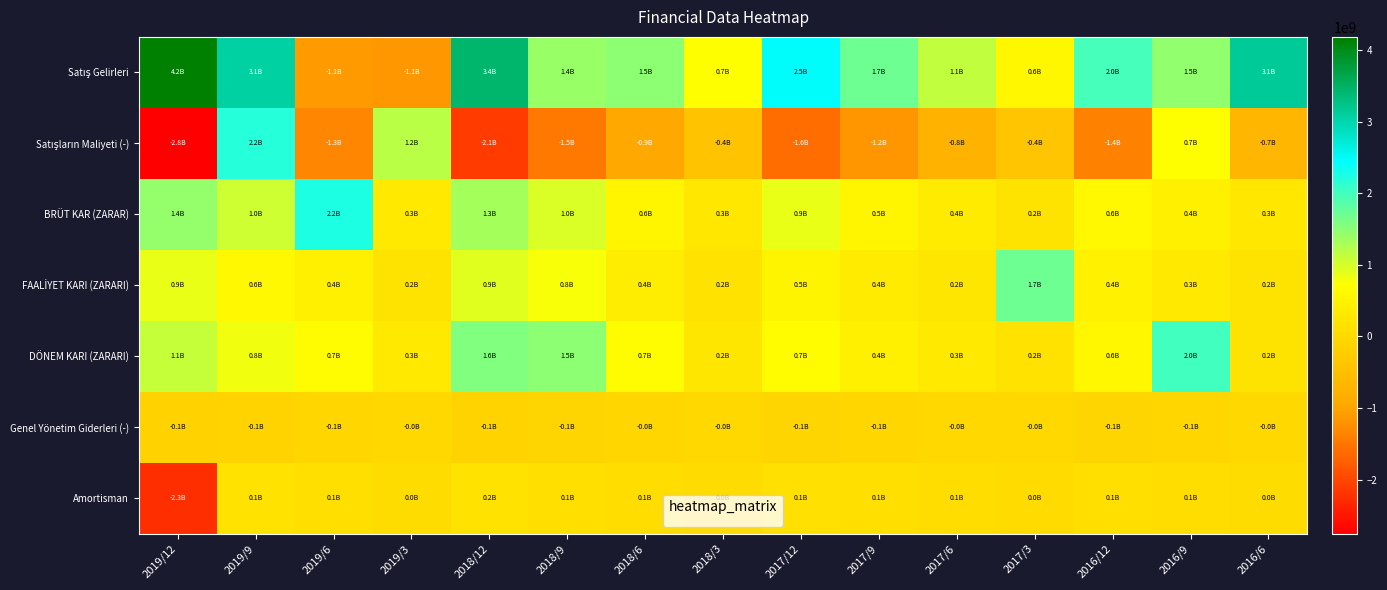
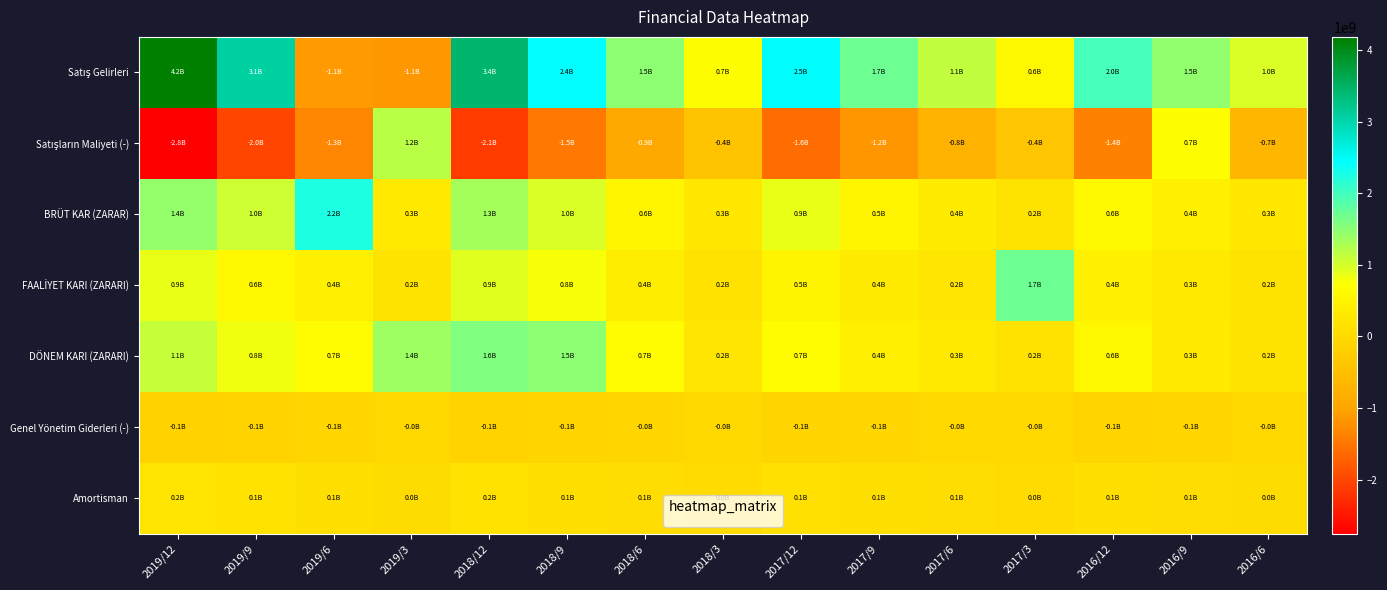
  {
    "Satış Gelirleri": {
      "2019/12": "4.2B",
      "2019/9": "3.1B",
      "2019/6": "-1.1B",
      "2019/3": "-1.1B",
      "2018/12": "3.4B",
-     "2018/9": "1.4B",
+     "2018/9": "2.4B",
      "2018/6": "1.5B",
      "2018/3": "0.7B",
      "2017/12": "2.5B",
      "2017/9": "1.7B",
      "2017/6": "1.1B",
      "2017/3": "0.6B",
      "2016/12": "2.0B",
      "2016/9": "1.5B",
-     "2016/6": "3.1B"
+     "2016/6": "1.0B"
    },
    "Satışların Maliyeti (-)": {
      "2019/12": "-2.8B",
-     "2019/9": "2.2B",
+     "2019/9": "-2.0B",
      "2019/6": "-1.3B",
      "2019/3": "1.2B",
      "2018/12": "-2.1B",
      "2018/9": "-1.5B",
      "2018/6": "-0.9B",
      "2018/3": "-0.4B",
      "2017/12": "-1.6B",
      "2017/9": "-1.2B",
      "2017/6": "-0.8B",
      "2017/3": "-0.4B",
      "2016/12": "-1.4B",
      "2016/9": "0.7B",
      "2016/6": "-0.7B"
    },
    "BRÜT KAR (ZARAR)": {
      "2019/12": "1.4B",
      "2019/9": "1.0B",
      "2019/6": "2.2B",
      "2019/3": "0.3B",
      "2018/12": "1.3B",
      "2018/9": "1.0B",
      "2018/6": "0.6B",
      "2018/3": "0.3B",
      "2017/12": "0.9B",
      "2017/9": "0.5B",
      "2017/6": "0.4B",
      "2017/3": "0.2B",
      "2016/12": "0.6B",
      "2016/9": "0.4B",
      "2016/6": "0.3B"
    },
    "FAALİYET KARI (ZARARI)": {
      "2019/12": "0.9B",
      "2019/9": "0.6B",
      "2019/6": "0.4B",
      "2019/3": "0.2B",
      "2018/12": "0.9B",
      "2018/9": "0.8B",
      "2018/6": "0.4B",
      "2018/3": "0.2B",
      "2017/12": "0.5B",
      "2017/9": "0.4B",
      "2017/6": "0.2B",
      "2017/3": "1.7B",
      "2016/12": "0.4B",
      "2016/9": "0.3B",
      "2016/6": "0.2B"
    },
    "DÖNEM KARI (ZARARI)": {
      "2019/12": "1.1B",
      "2019/9": "0.8B",
      "2019/6": "0.7B",
-     "2019/3": "0.3B",
+     "2019/3": "1.4B",
      "2018/12": "1.6B",
      "2018/9": "1.5B",
      "2018/6": "0.7B",
      "2018/3": "0.2B",
      "2017/12": "0.7B",
      "2017/9": "0.4B",
      "2017/6": "0.3B",
      "2017/3": "0.2B",
      "2016/12": "0.6B",
-     "2016/9": "2.0B",
+     "2016/9": "0.3B",
      "2016/6": "0.2B"
    },
    "Genel Yönetim Giderleri (-)": {
      "2019/12": "-0.1B",
      "2019/9": "-0.1B",
      "2019/6": "-0.1B",
      "2019/3": "-0.0B",
      "2018/12": "-0.1B",
      "2018/9": "-0.1B",
      "2018/6": "-0.0B",
      "2018/3": "-0.0B",
      "2017/12": "-0.1B",
      "2017/9": "-0.1B",
      "2017/6": "-0.0B",
      "2017/3": "-0.0B",
      "2016/12": "-0.1B",
      "2016/9": "-0.1B",
      "2016/6": "-0.0B"
    },
    "Amortisman": {
-     "2019/12": "-2.3B",
+     "2019/12": "0.2B",
      "2019/9": "0.1B",
      "2019/6": "0.1B",
      "2019/3": "0.0B",
      "2018/12": "0.2B",
      "2018/9": "0.1B",
      "2018/6": "0.1B",
      "2017/12": "0.1B",
      "2017/9": "0.1B",
      "2017/6": "0.1B",
      "2017/3": "0.0B",
      "2016/12": "0.1B",
      "2016/9": "0.1B",
      "2016/6": "0.0B"
    }
  }
